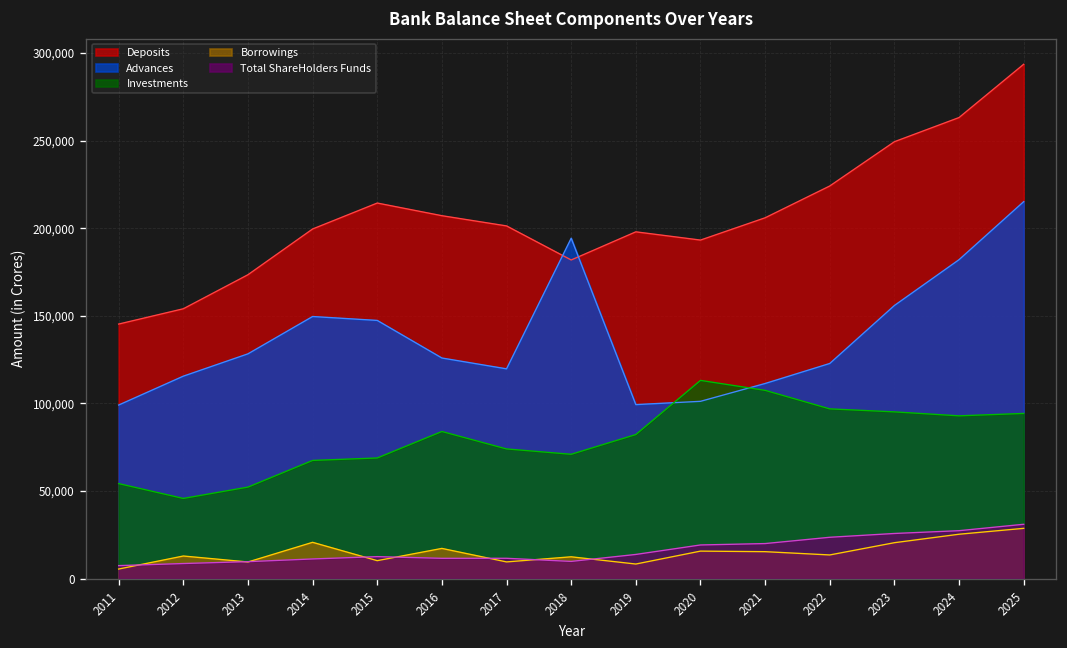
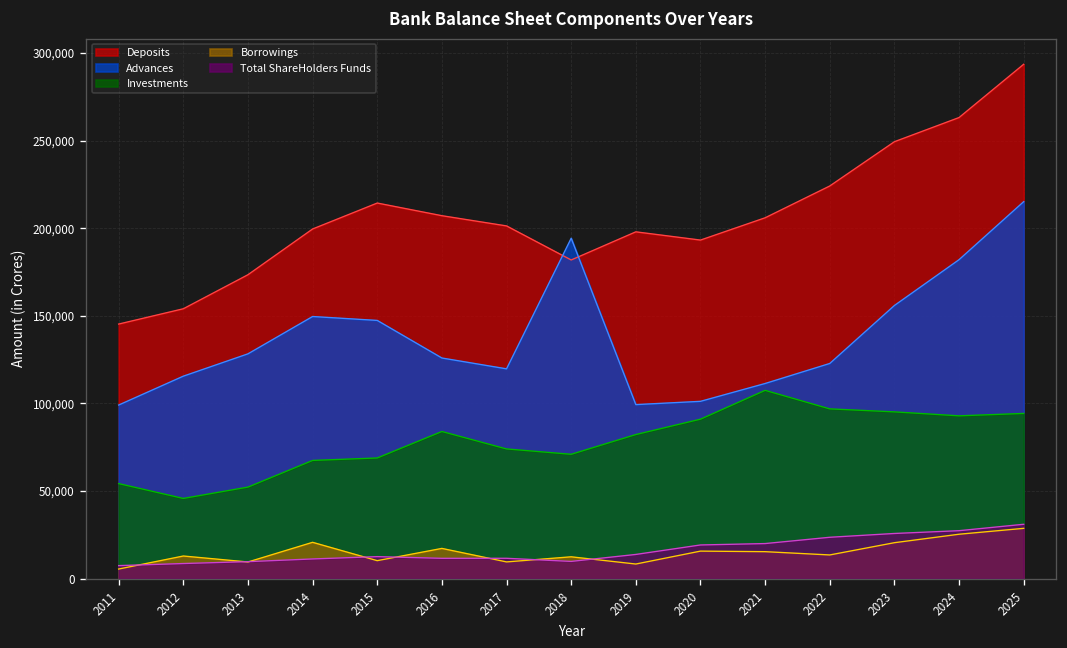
  {
    "Deposits": {
      "2011": "145,000",
      "2012": "154,000",
      "2013": "173,000",
      "2014": "200,000",
      "2015": "214,000",
      "2016": "207,000",
      "2017": "201,000",
      "2018": "182,000",
      "2019": "198,000",
      "2020": "193,000",
      "2021": "206,000",
      "2022": "224,000",
      "2023": "249,000",
      "2024": "263,000",
      "2025": "294,000"
    },
    "Advances": {
      "2011": "99,000",
      "2012": "116,000",
      "2013": "128,000",
      "2014": "150,000",
      "2015": "147,000",
      "2016": "126,000",
      "2017": "120,000",
      "2018": "194,000",
      "2019": "99,000",
      "2020": "101,000",
      "2021": "111,000",
      "2022": "123,000",
      "2023": "156,000",
      "2024": "182,000",
      "2025": "215,000"
    },
    "Investments": {
      "2011": "54,000",
      "2012": "46,000",
      "2013": "52,000",
      "2014": "67,000",
      "2015": "69,000",
      "2016": "84,000",
      "2017": "74,000",
      "2018": "71,000",
      "2019": "82,000",
-     "2020": "113,000",
+     "2020": "91,000",
      "2021": "107,000",
      "2022": "97,000",
      "2023": "95,000",
      "2024": "93,000",
      "2025": "94,000"
    },
    "Borrowings": {
      "2011": "5,000",
      "2012": "13,000",
      "2014": "21,000",
      "2015": "10,000",
      "2016": "17,000",
      "2017": "10,000",
      "2018": "12,000",
      "2019": "8,000",
      "2020": "16,000",
      "2021": "15,000",
      "2022": "14,000",
      "2023": "21,000",
      "2024": "25,000",
      "2025": "29,000"
    },
    "Total ShareHolders Funds": {
      "2011": "7,000",
      "2012": "9,000",
      "2014": "11,000",
      "2015": "13,000",
      "2016": "12,000",
      "2017": "12,000",
      "2018": "10,000",
      "2019": "14,000",
      "2020": "19,000",
      "2021": "20,000",
      "2022": "24,000",
      "2023": "26,000",
      "2024": "27,000",
      "2025": "31,000"
    }
  }
